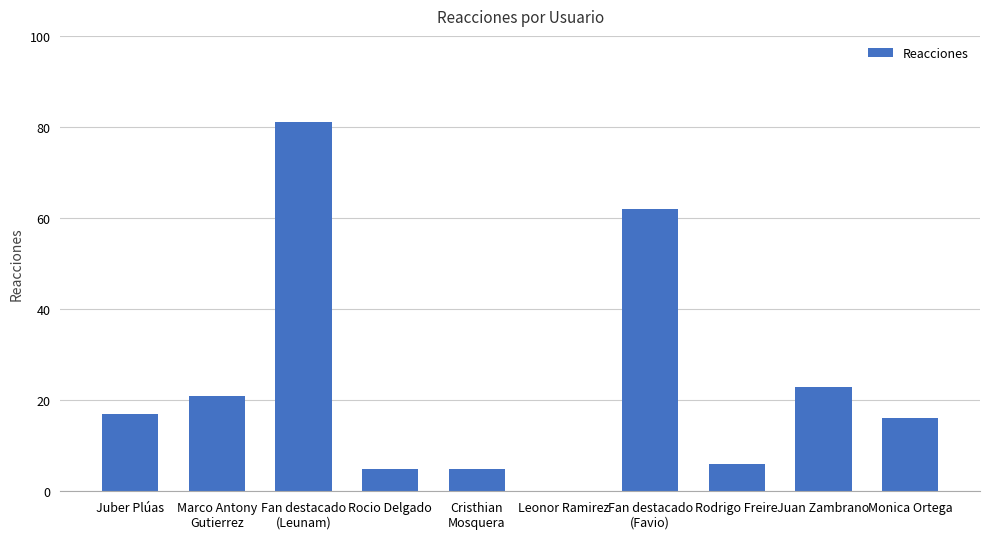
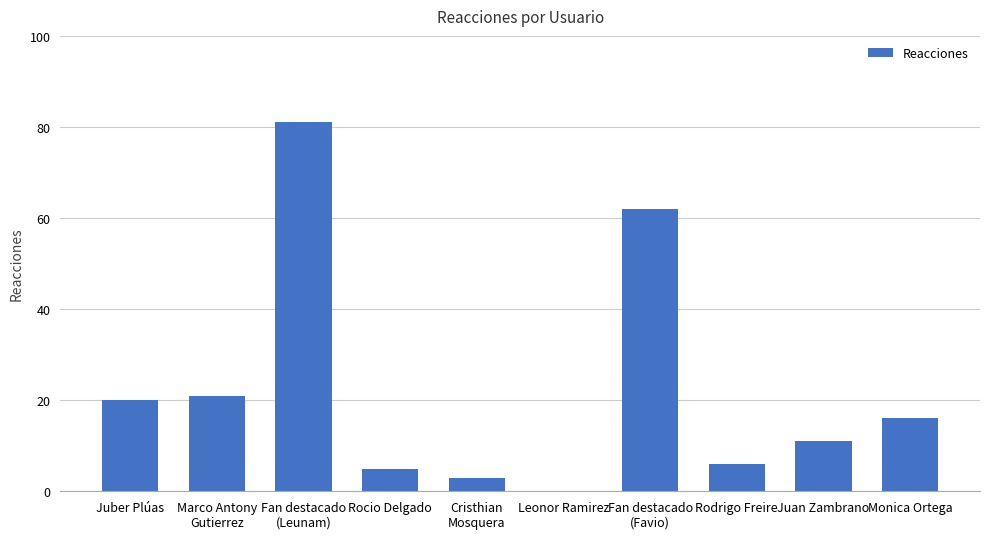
  {
-   "Juber Plúas": 17,
+   "Juber Plúas": 20,
    "Marco Antony Gutierrez": 21,
    "Fan destacado (Leunam)": 81,
    "Rocio Delgado": 5,
-   "Cristhian Mosquera": 5,
+   "Cristhian Mosquera": 3,
    "Leonor Ramirez": 0,
    "Fan destacado (Favio)": 62,
    "Rodrigo Freire": 6,
-   "Juan Zambrano": 23,
+   "Juan Zambrano": 11,
    "Monica Ortega": 16
  }
